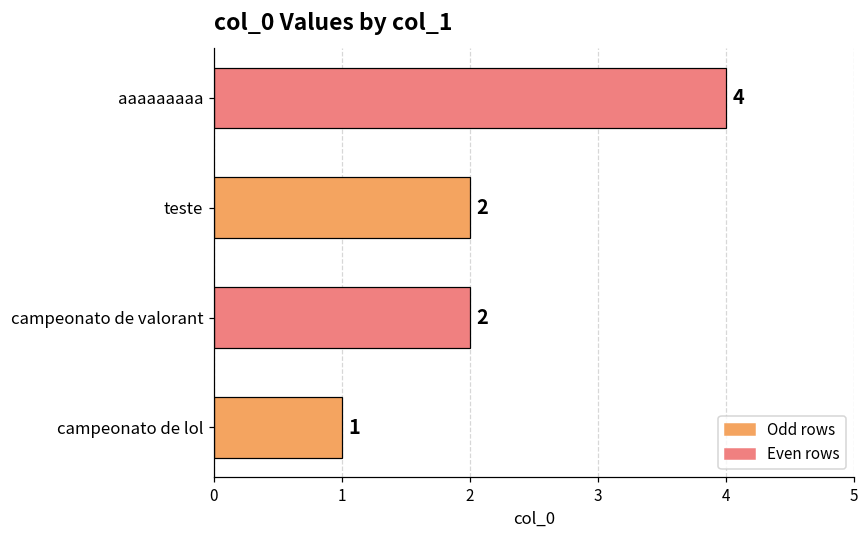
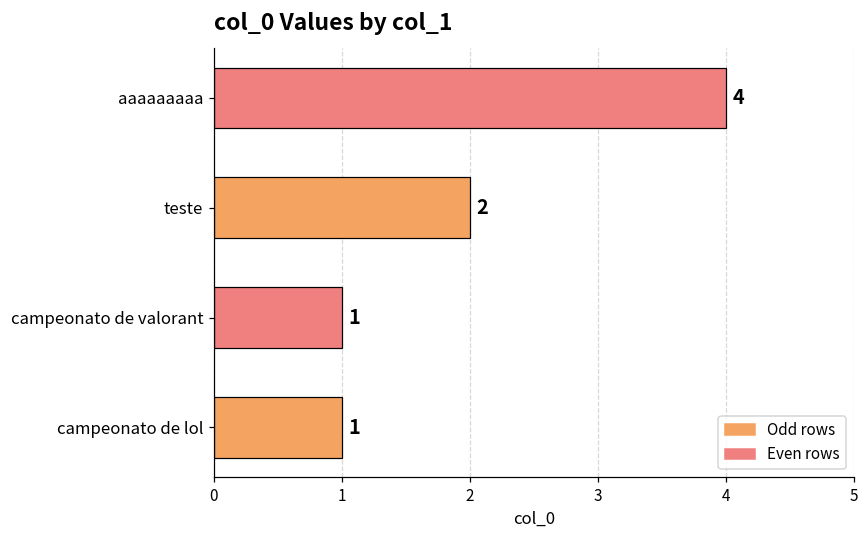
  {
    "aaaaaaaaa": 4,
    "teste": 2,
-   "campeonato de valorant": 2,
+   "campeonato de valorant": 1,
    "campeonato de lol": 1
  }
